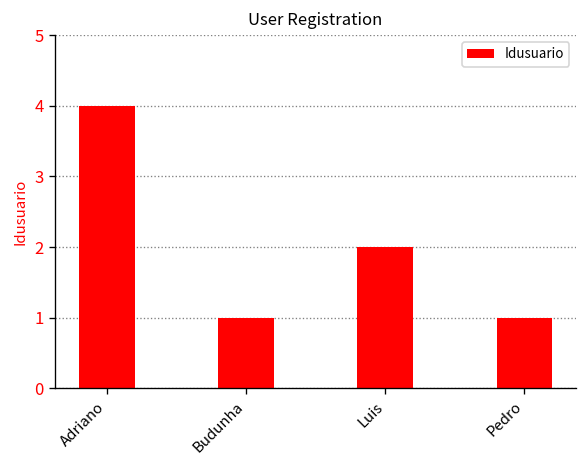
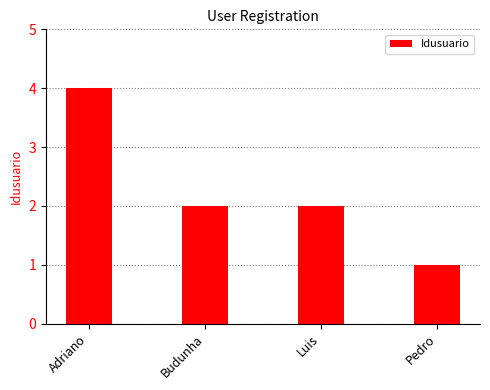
  {
    "Adriano": 4,
-   "Budunha": 1,
+   "Budunha": 2,
    "Luis": 2,
    "Pedro": 1
  }
